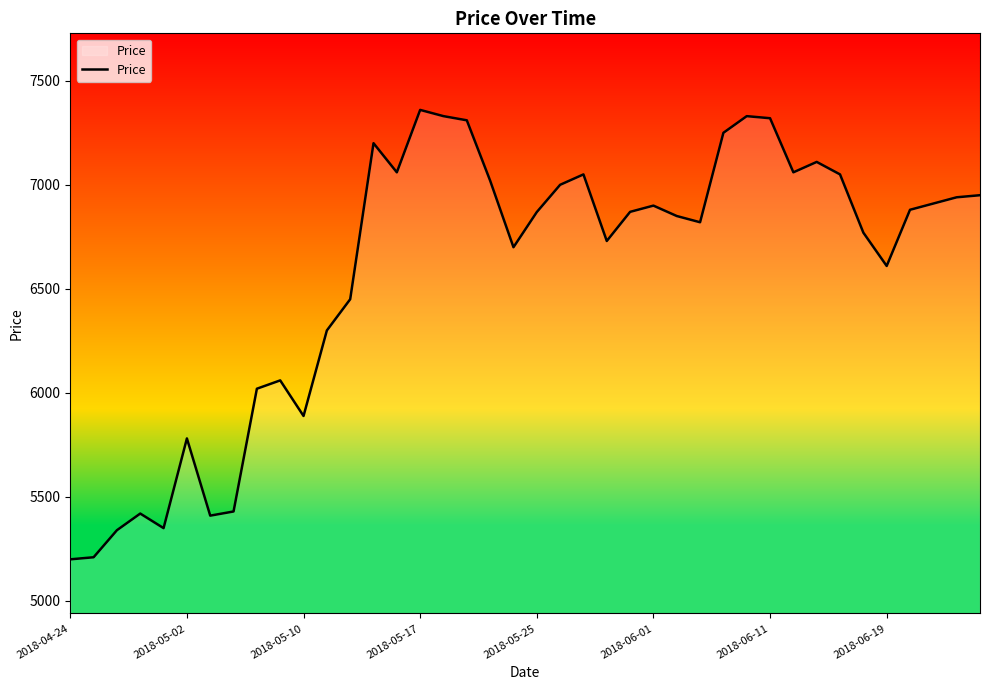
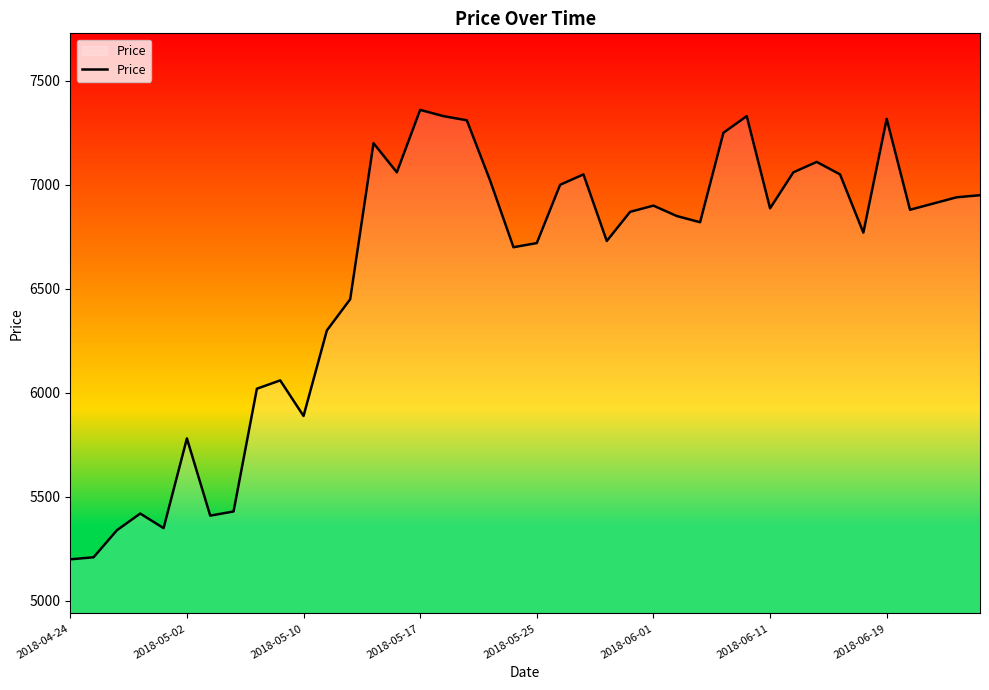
  {
    "2018-04-24": 5200,
    "2018-05-02": 5780,
    "2018-05-10": 5890,
    "2018-05-17": 7360,
-   "2018-05-25": 6870,
+   "2018-05-25": 6720,
    "2018-06-01": 6900,
-   "2018-06-11": 7320,
-   "2018-06-19": 6610
+   "2018-06-11": 6890,
+   "2018-06-19": 7320
  }
